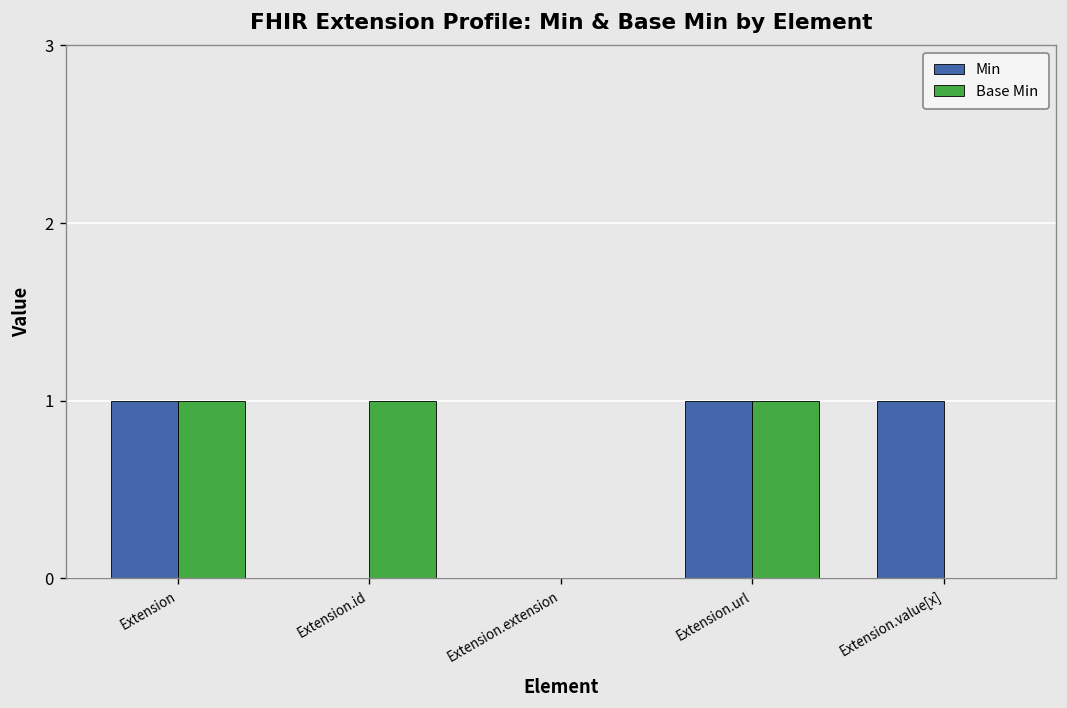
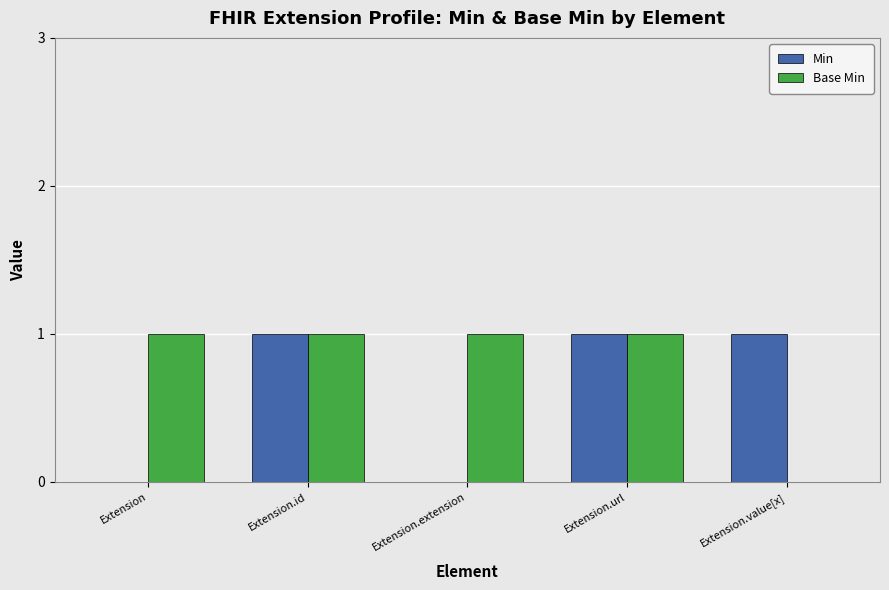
  {
    "Min": {
-     "Extension": 1,
-     "Extension.id": 0,
+     "Extension": 0,
+     "Extension.id": 1,
      "Extension.extension": 0,
      "Extension.url": 1,
      "Extension.value[x]": 1
    },
    "Base Min": {
      "Extension": 1,
      "Extension.id": 1,
-     "Extension.extension": 0,
+     "Extension.extension": 1,
      "Extension.url": 1,
      "Extension.value[x]": 0
    }
  }
